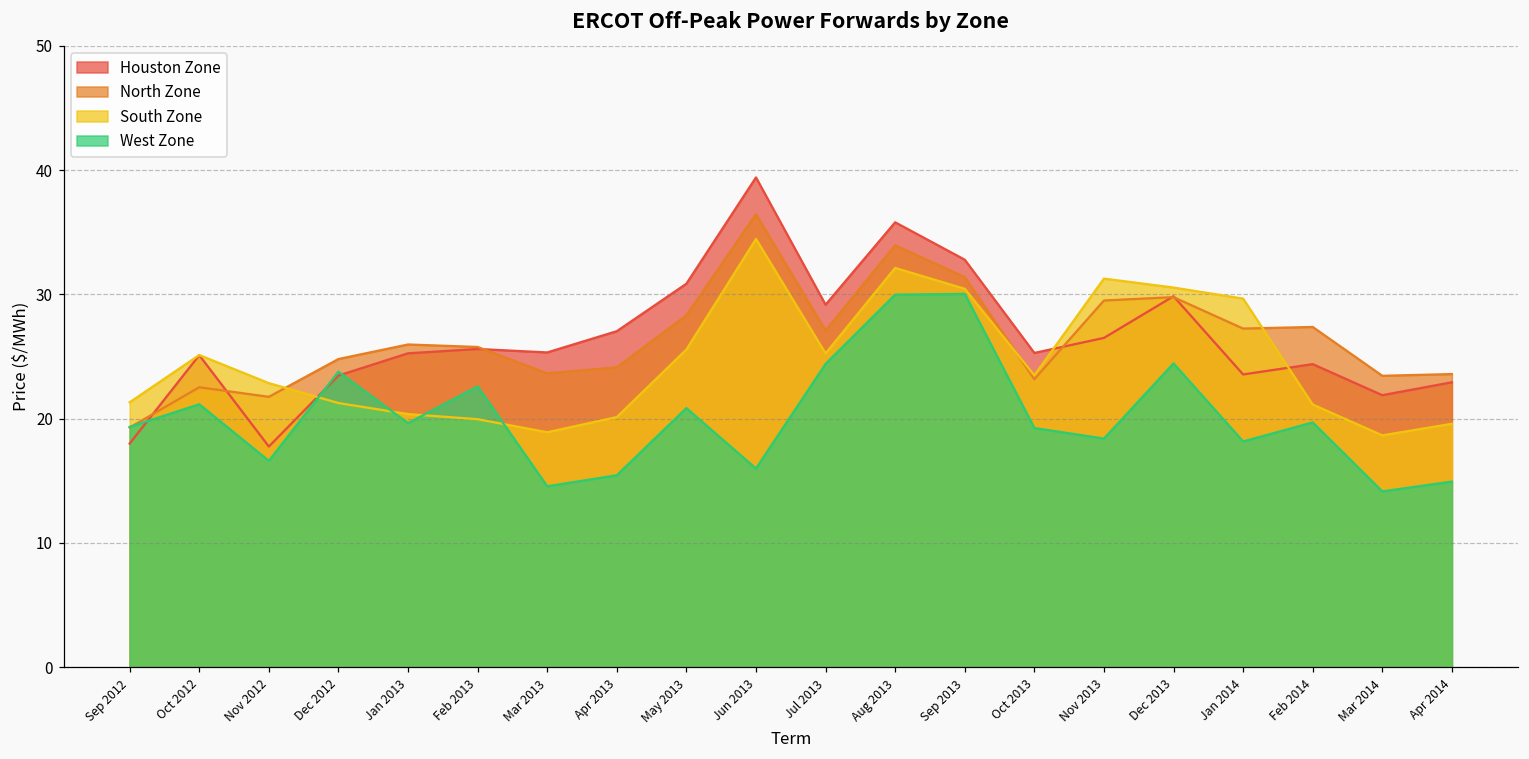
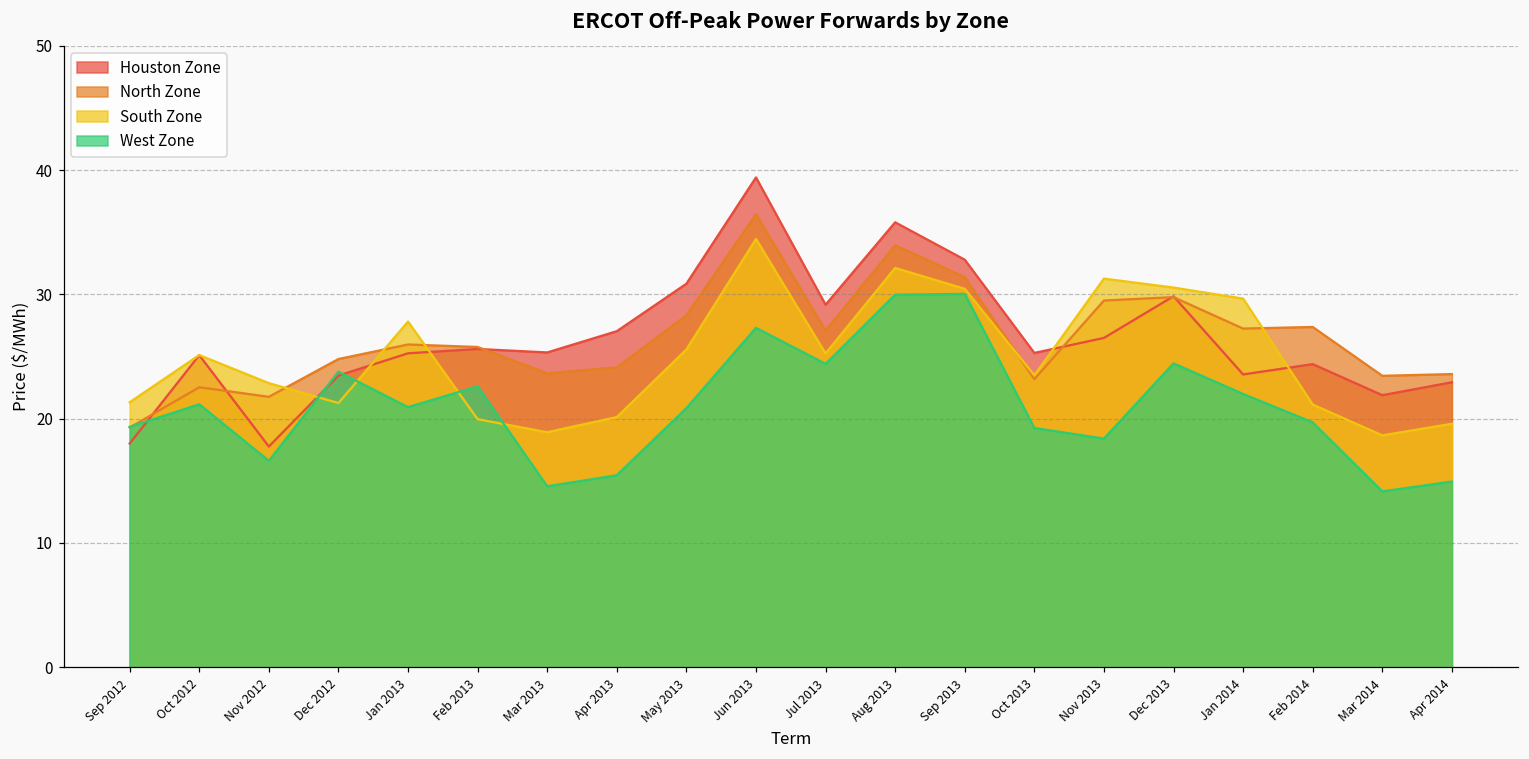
  {
    "South Zone": {
      "Sep 2012": 21.3,
      "Nov 2012": 22.9,
      "Dec 2012": 21.3,
-     "Jan 2013": 20.4,
+     "Jan 2013": 27.8,
      "Feb 2013": 20.0,
      "Mar 2013": 18.9,
      "Apr 2013": 20.1,
      "May 2013": 25.6,
      "Jun 2013": 34.5,
      "Jul 2013": 25.3,
      "Aug 2013": 32.1,
      "Sep 2013": 30.5,
      "Oct 2013": 23.5,
      "Nov 2013": 31.3,
      "Dec 2013": 30.6,
      "Jan 2014": 29.7,
      "Feb 2014": 21.1,
      "Mar 2014": 18.7,
      "Apr 2014": 19.6
    },
    "West Zone": {
      "Oct 2012": 21.2,
      "Nov 2012": 16.6,
      "Dec 2012": 23.8,
-     "Jan 2013": 19.6,
+     "Jan 2013": 20.9,
      "Feb 2013": 22.6,
      "Mar 2013": 14.6,
      "Apr 2013": 15.5,
      "May 2013": 20.9,
-     "Jun 2013": 16.0,
+     "Jun 2013": 27.3,
      "Jul 2013": 24.4,
      "Aug 2013": 30.0,
      "Sep 2013": 30.0,
      "Oct 2013": 19.3,
      "Nov 2013": 18.4,
      "Dec 2013": 24.5,
-     "Jan 2014": 18.2,
+     "Jan 2014": 22.0,
      "Feb 2014": 19.7,
      "Mar 2014": 14.2,
      "Apr 2014": 14.9
    }
  }
